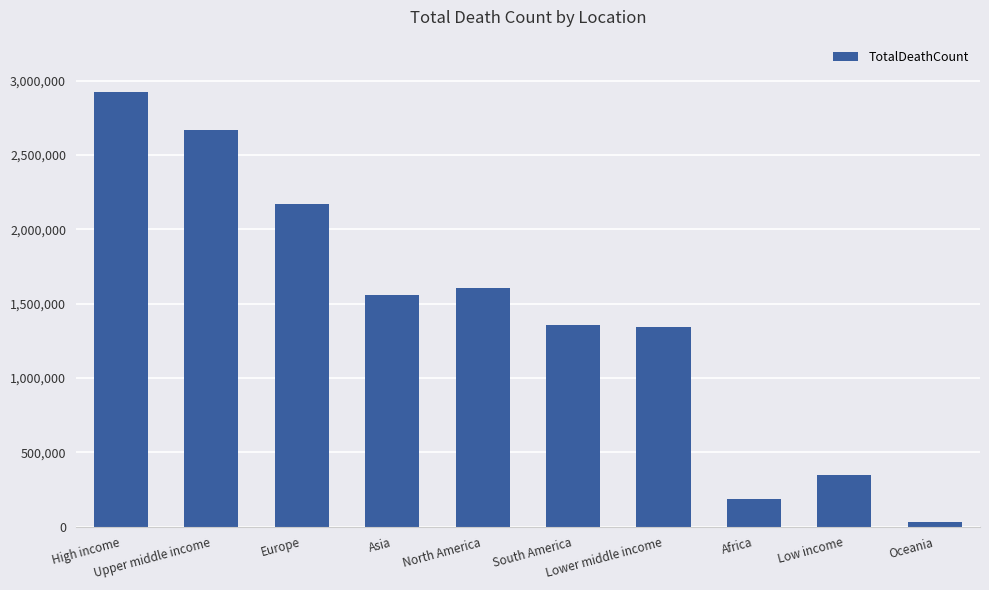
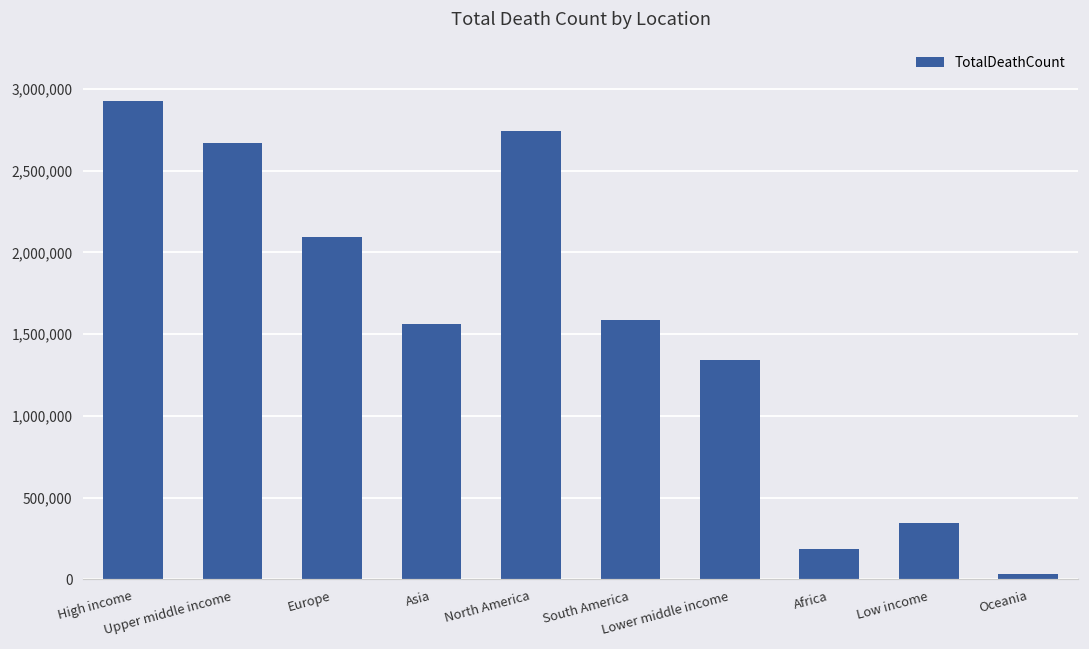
  {
    "High income": "2,930,000",
    "Upper middle income": "2,670,000",
-   "Europe": "2,170,000",
+   "Europe": "2,100,000",
    "Asia": "1,560,000",
-   "North America": "1,600,000",
-   "South America": "1,360,000",
+   "North America": "2,740,000",
+   "South America": "1,590,000",
    "Lower middle income": "1,340,000",
    "Africa": "190,000",
    "Low income": "350,000",
    "Oceania": "30,000"
  }
